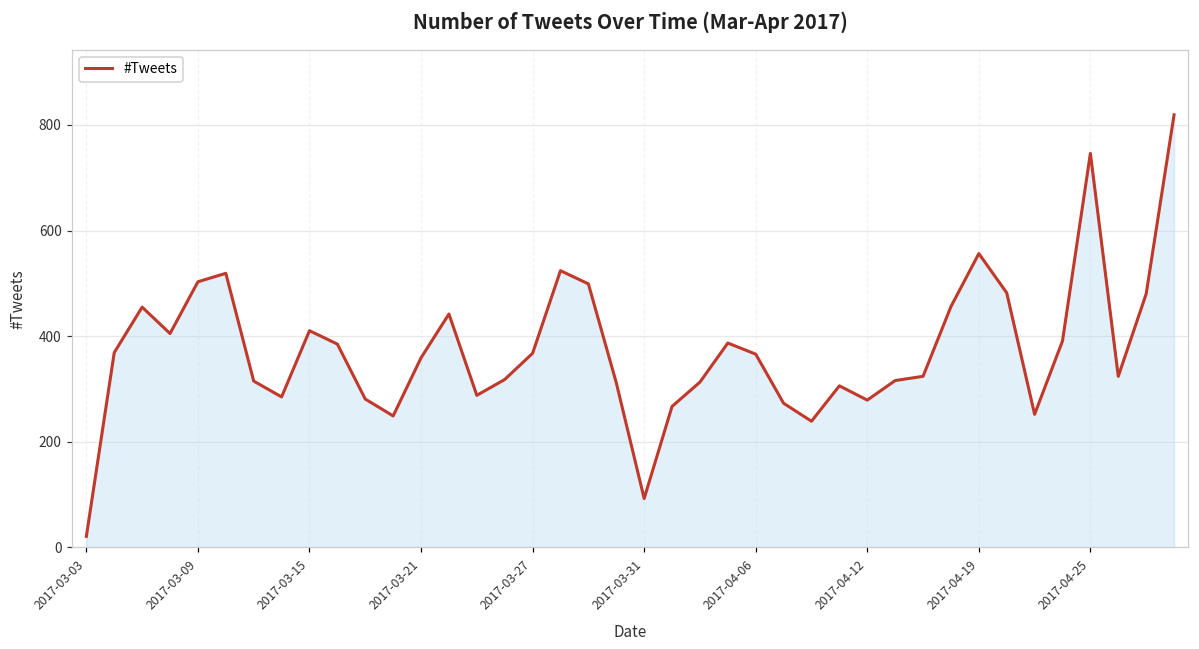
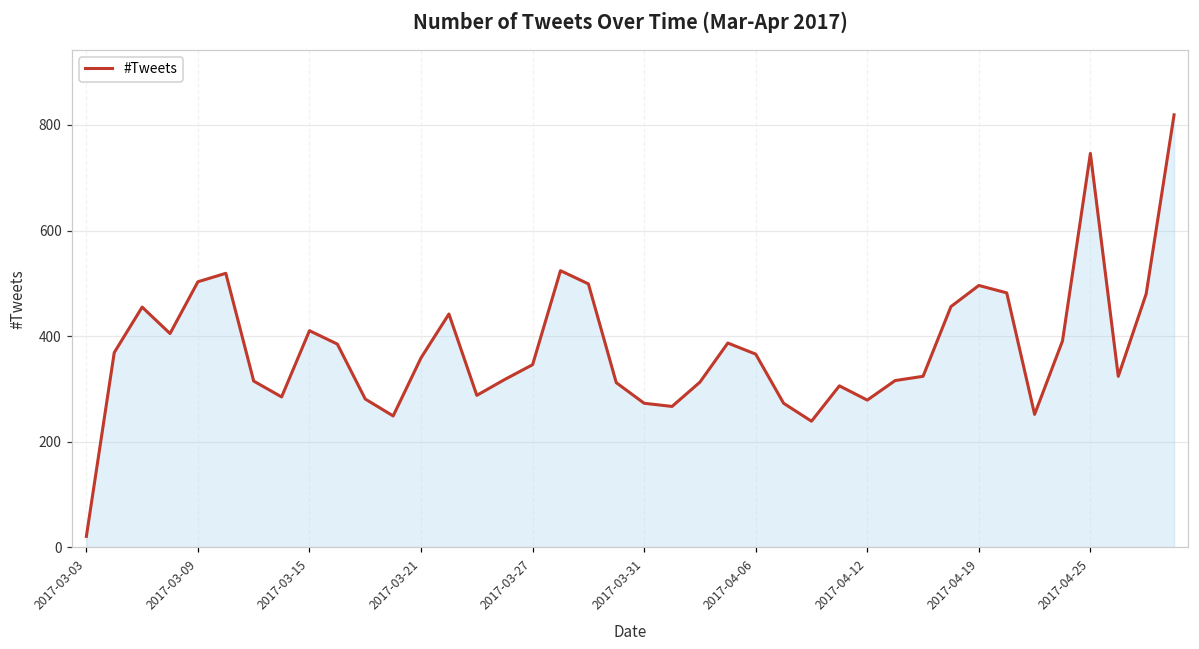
  {
    "2017-03-03": 20,
    "2017-03-09": 500,
    "2017-03-15": 410,
    "2017-03-21": 360,
-   "2017-03-27": 370,
-   "2017-03-31": 90,
+   "2017-03-27": 350,
+   "2017-03-31": 270,
    "2017-04-06": 370,
    "2017-04-12": 280,
-   "2017-04-19": 560,
+   "2017-04-19": 500,
    "2017-04-25": 750
  }
